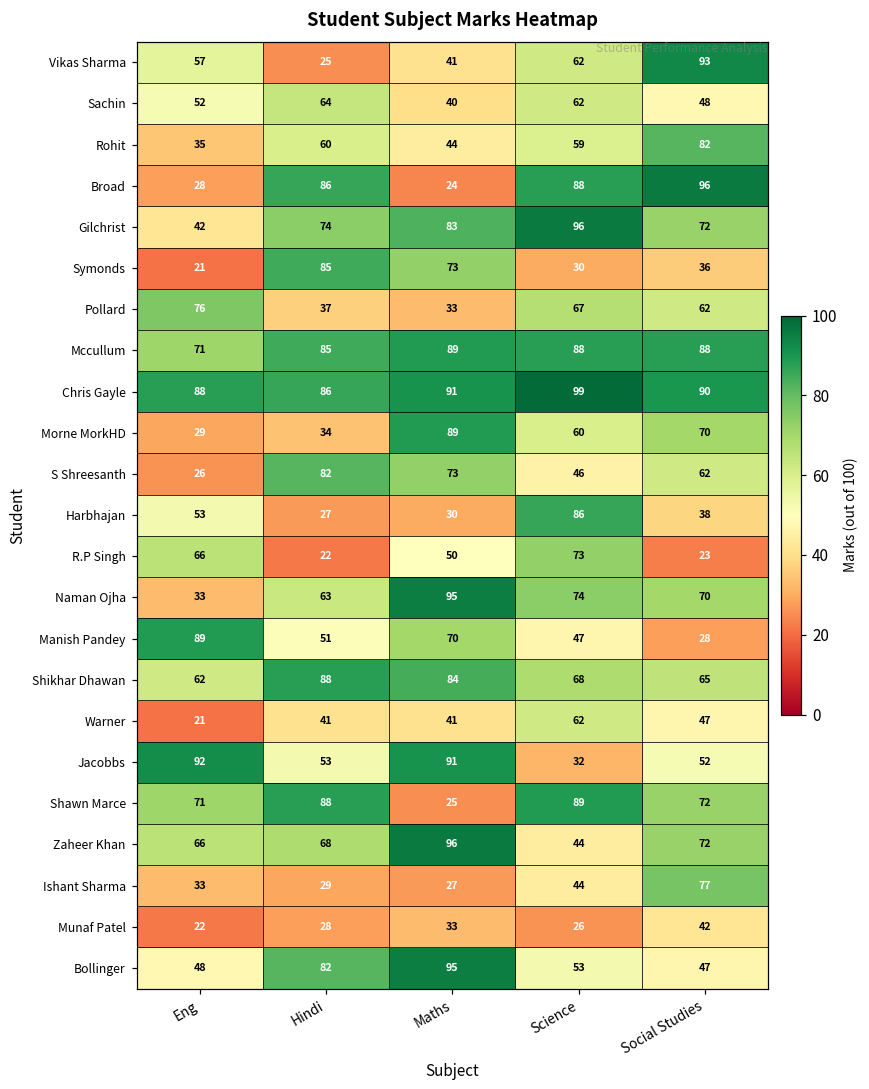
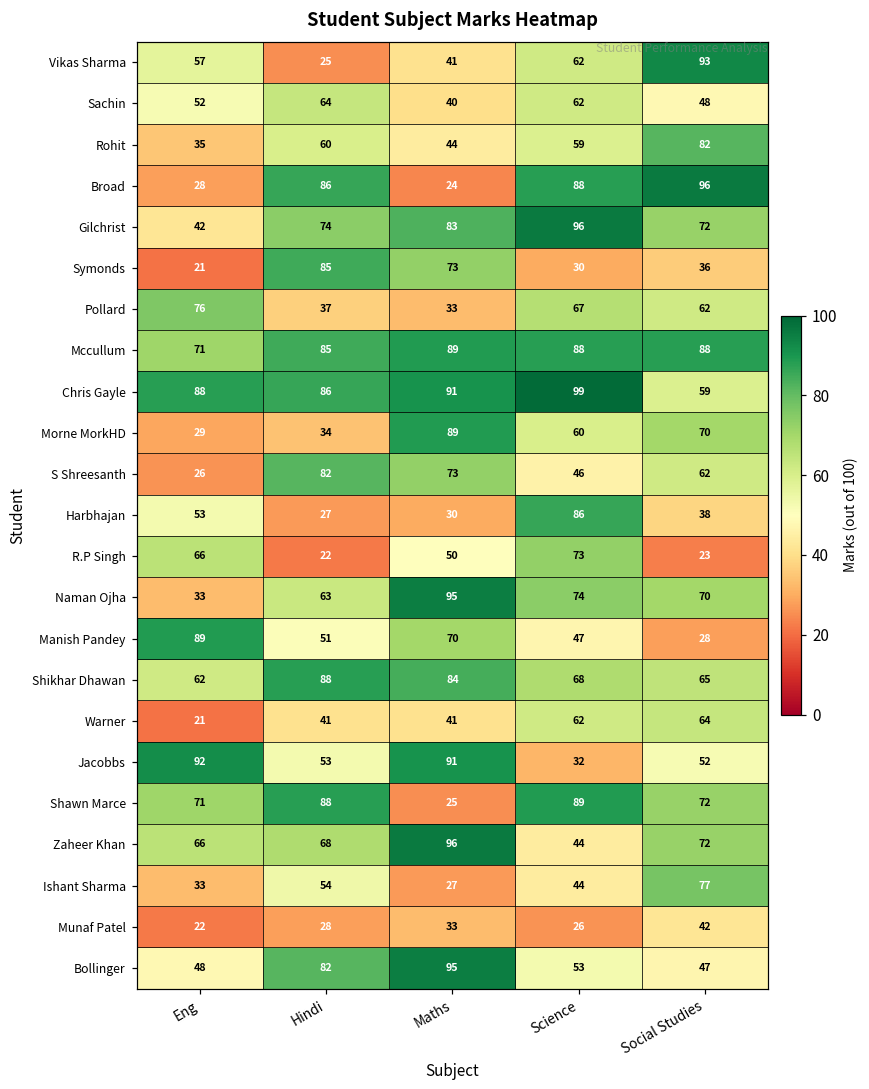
  {
    "Vikas Sharma": {
      "Eng": 57,
      "Hindi": 25,
      "Maths": 41,
      "Science": 62
    },
    "Sachin": {
      "Eng": 52,
      "Hindi": 64,
      "Maths": 40,
      "Science": 62,
      "Social Studies": 48
    },
    "Rohit": {
      "Eng": 35,
      "Hindi": 60,
      "Maths": 44,
      "Science": 59,
      "Social Studies": 82
    },
    "Broad": {
      "Eng": 28,
      "Hindi": 86,
      "Maths": 24,
      "Science": 88,
      "Social Studies": 96
    },
    "Gilchrist": {
      "Eng": 42,
      "Hindi": 74,
      "Maths": 83,
      "Science": 96,
      "Social Studies": 72
    },
    "Symonds": {
      "Eng": 21,
      "Hindi": 85,
      "Maths": 73,
      "Science": 30,
      "Social Studies": 36
    },
    "Pollard": {
      "Eng": 76,
      "Hindi": 37,
      "Maths": 33,
      "Science": 67,
      "Social Studies": 62
    },
    "Mccullum": {
      "Eng": 71,
      "Hindi": 85,
      "Maths": 89,
      "Science": 88,
      "Social Studies": 88
    },
    "Chris Gayle": {
      "Eng": 88,
      "Hindi": 86,
      "Maths": 91,
      "Science": 99,
-     "Social Studies": 90
+     "Social Studies": 59
    },
    "Morne MorkHD": {
      "Eng": 29,
      "Hindi": 34,
      "Maths": 89,
      "Science": 60,
      "Social Studies": 70
    },
    "S Shreesanth": {
      "Eng": 26,
      "Hindi": 82,
      "Maths": 73,
      "Science": 46,
      "Social Studies": 62
    },
    "Harbhajan": {
      "Eng": 53,
      "Hindi": 27,
      "Maths": 30,
      "Science": 86,
      "Social Studies": 38
    },
    "R.P Singh": {
      "Eng": 66,
      "Hindi": 22,
      "Maths": 50,
      "Science": 73,
      "Social Studies": 23
    },
    "Naman Ojha": {
      "Eng": 33,
      "Hindi": 63,
      "Maths": 95,
      "Science": 74,
      "Social Studies": 70
    },
    "Manish Pandey": {
      "Eng": 89,
      "Hindi": 51,
      "Maths": 70,
      "Science": 47,
      "Social Studies": 28
    },
    "Shikhar Dhawan": {
      "Eng": 62,
      "Hindi": 88,
      "Maths": 84,
      "Science": 68,
      "Social Studies": 65
    },
    "Warner": {
      "Eng": 21,
      "Hindi": 41,
      "Maths": 41,
      "Science": 62,
-     "Social Studies": 47
+     "Social Studies": 64
    },
    "Jacobbs": {
      "Eng": 92,
      "Hindi": 53,
      "Maths": 91,
      "Science": 32,
      "Social Studies": 52
    },
    "Shawn Marce": {
      "Eng": 71,
      "Hindi": 88,
      "Maths": 25,
      "Science": 89,
      "Social Studies": 72
    },
    "Zaheer Khan": {
      "Eng": 66,
      "Hindi": 68,
      "Maths": 96,
      "Science": 44,
      "Social Studies": 72
    },
    "Ishant Sharma": {
      "Eng": 33,
-     "Hindi": 29,
+     "Hindi": 54,
      "Maths": 27,
      "Science": 44,
      "Social Studies": 77
    },
    "Munaf Patel": {
      "Eng": 22,
      "Hindi": 28,
      "Maths": 33,
      "Science": 26,
      "Social Studies": 42
    },
    "Bollinger": {
      "Eng": 48,
      "Hindi": 82,
      "Maths": 95,
      "Science": 53,
      "Social Studies": 47
    }
  }
